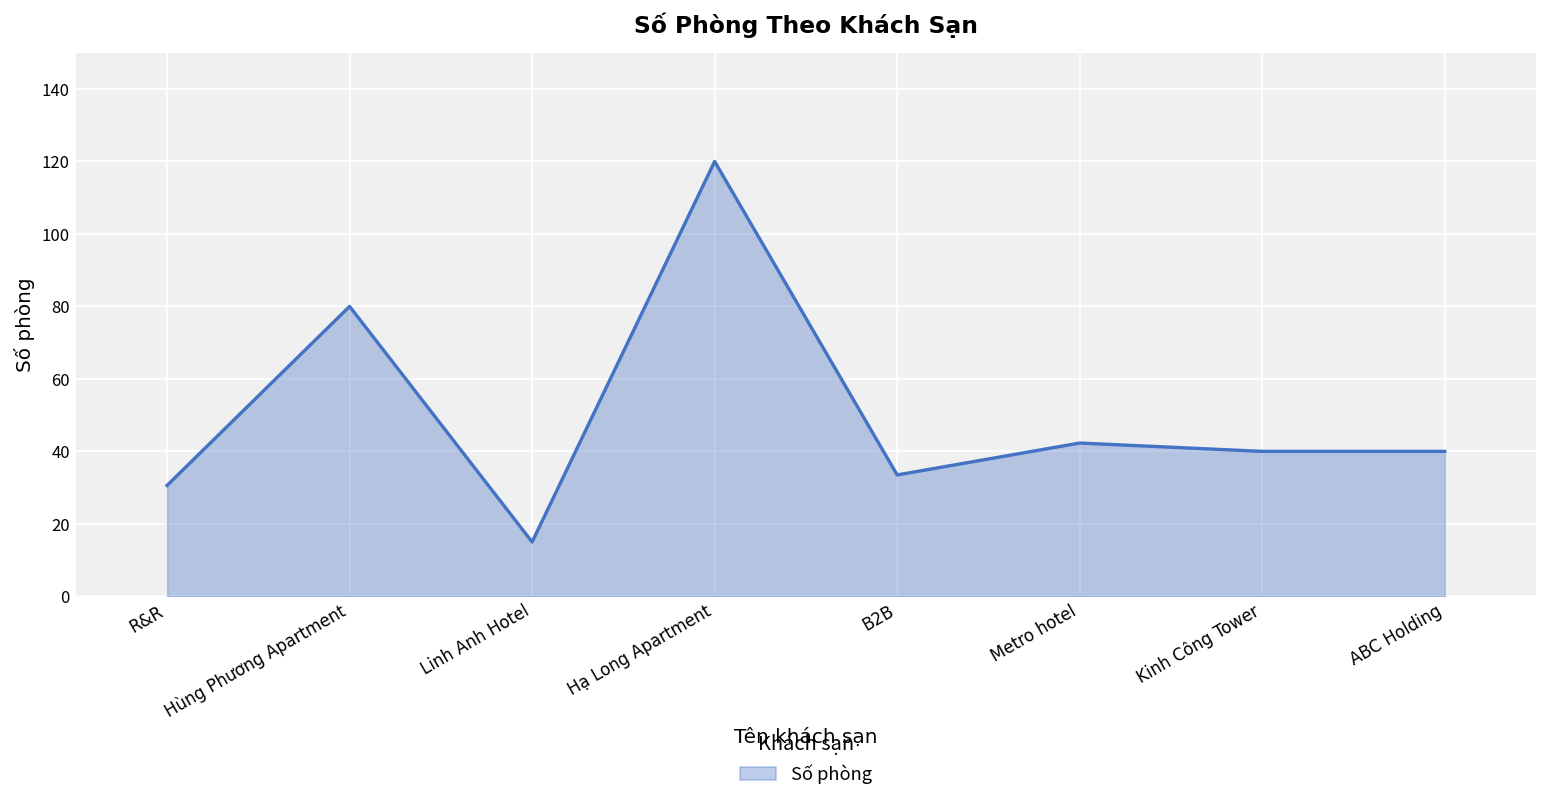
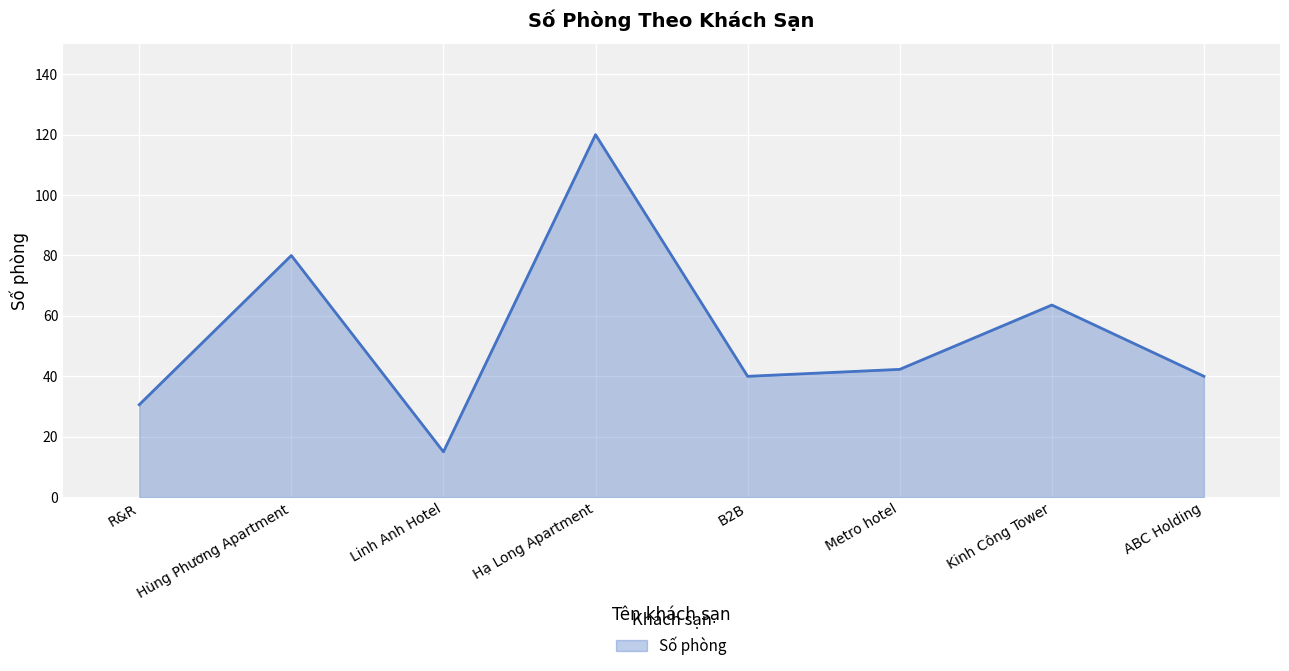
  {
    "R&R": 31,
    "Hùng Phương Apartment": 80,
    "Linh Anh Hotel": 15,
    "Hạ Long Apartment": 120,
-   "B2B": 34,
+   "B2B": 40,
    "Metro hotel": 42,
-   "Kinh Công Tower": 40,
+   "Kinh Công Tower": 64,
    "ABC Holding": 40
  }
